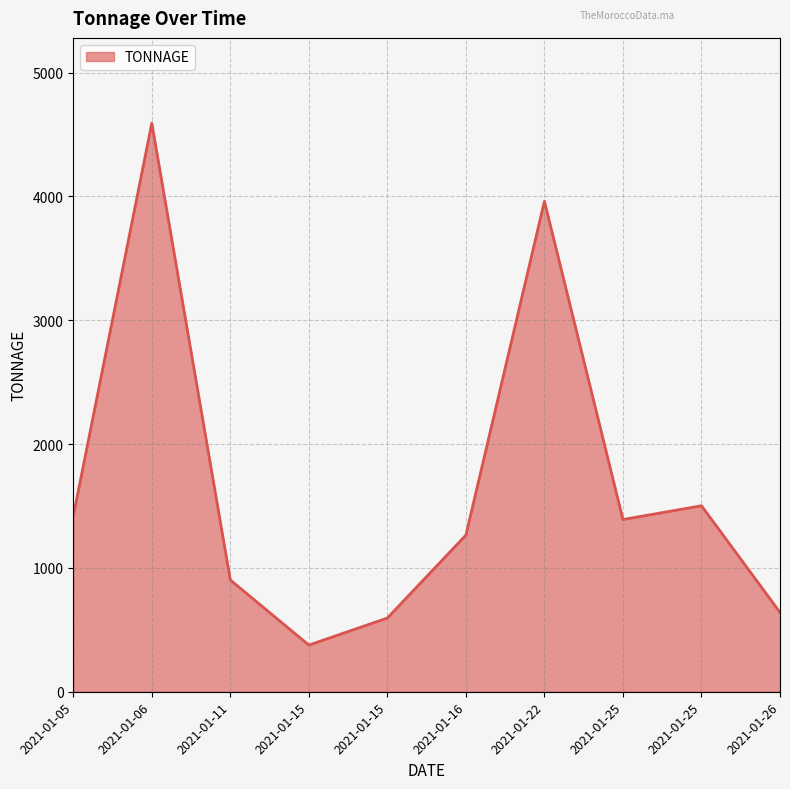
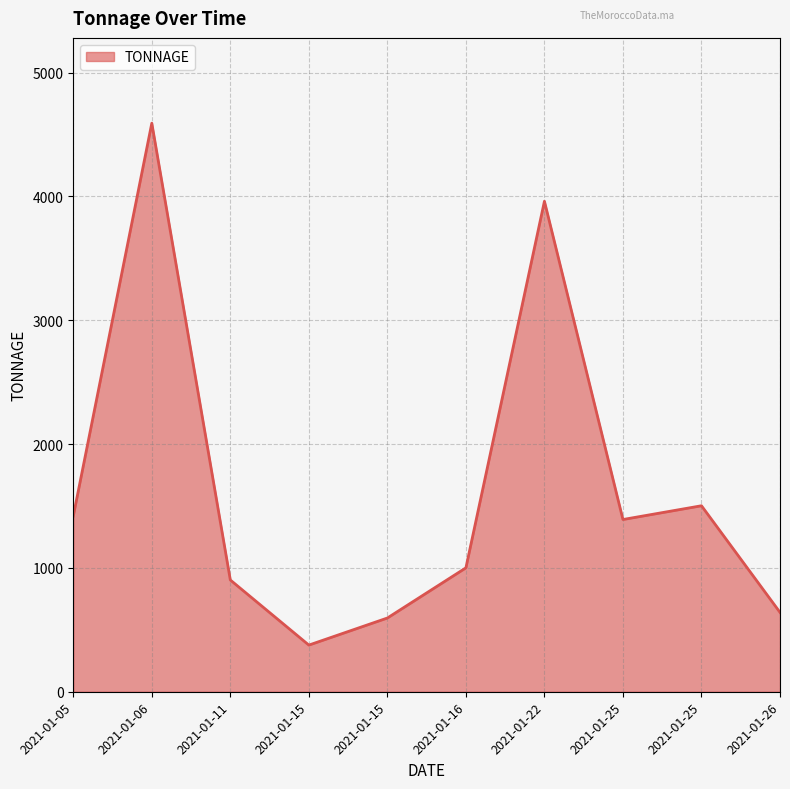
  {
    "2021-01-05": 1420,
    "2021-01-06": 4590,
    "2021-01-11": 900,
-   "2021-01-16": 1270,
+   "2021-01-16": 1000,
    "2021-01-22": 3960,
    "2021-01-26": 640
  }
